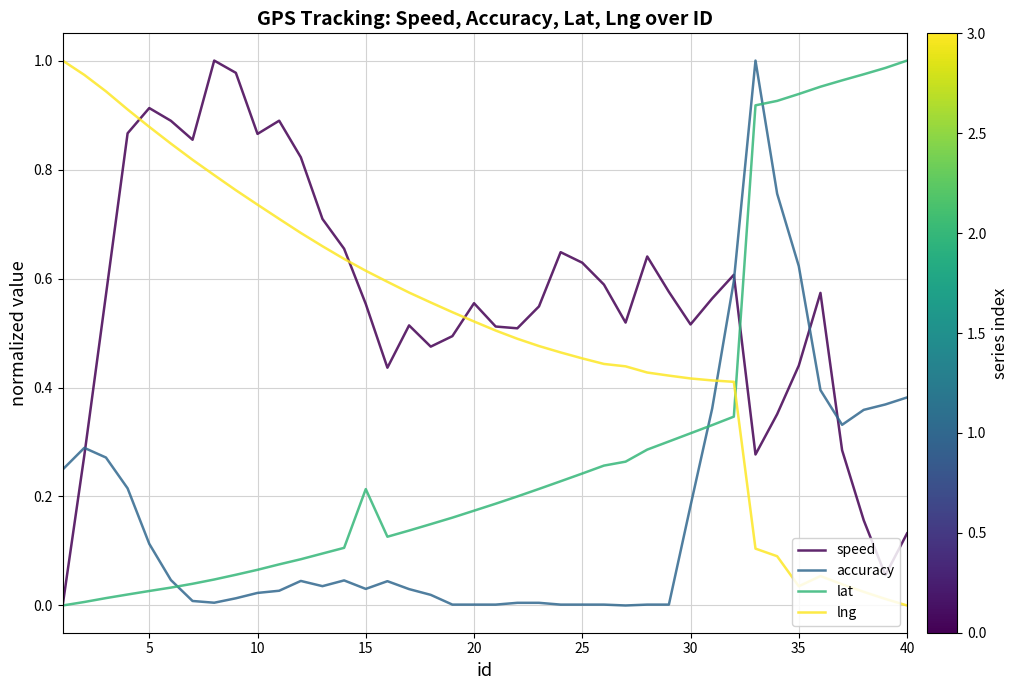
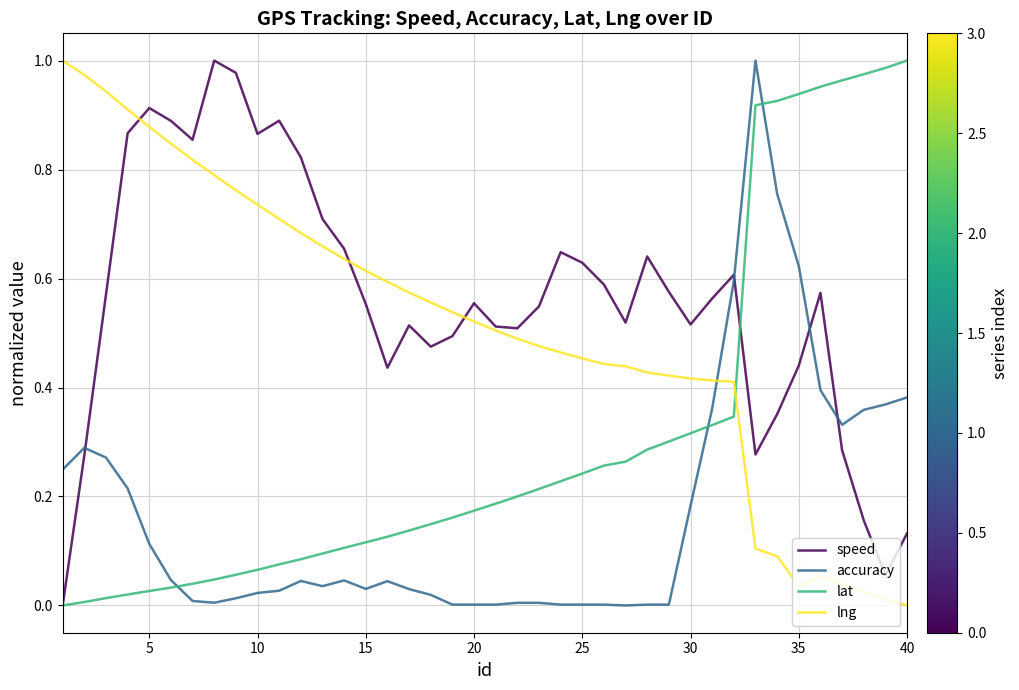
  {
    "speed": {
      "5": 0.91,
      "10": 0.87,
      "15": 0.55,
      "20": 0.55,
      "25": 0.63,
      "30": 0.52,
      "35": 0.44,
      "40": 0.13
    },
    "accuracy": {
      "5": 0.11,
      "10": 0.02,
      "15": 0.03,
      "20": 0.00,
      "25": 0.00,
      "30": 0.18,
      "35": 0.62,
      "40": 0.38
    },
    "lat": {
      "5": 0.03,
      "10": 0.07,
-     "15": 0.21,
+     "15": 0.12,
      "20": 0.17,
      "25": 0.24,
      "30": 0.32,
      "35": 0.94,
      "40": 1.00
    },
    "lng": {
      "5": 0.88,
      "10": 0.74,
      "15": 0.61,
      "20": 0.52,
      "25": 0.45,
      "30": 0.42,
      "40": 0.00
    }
  }
